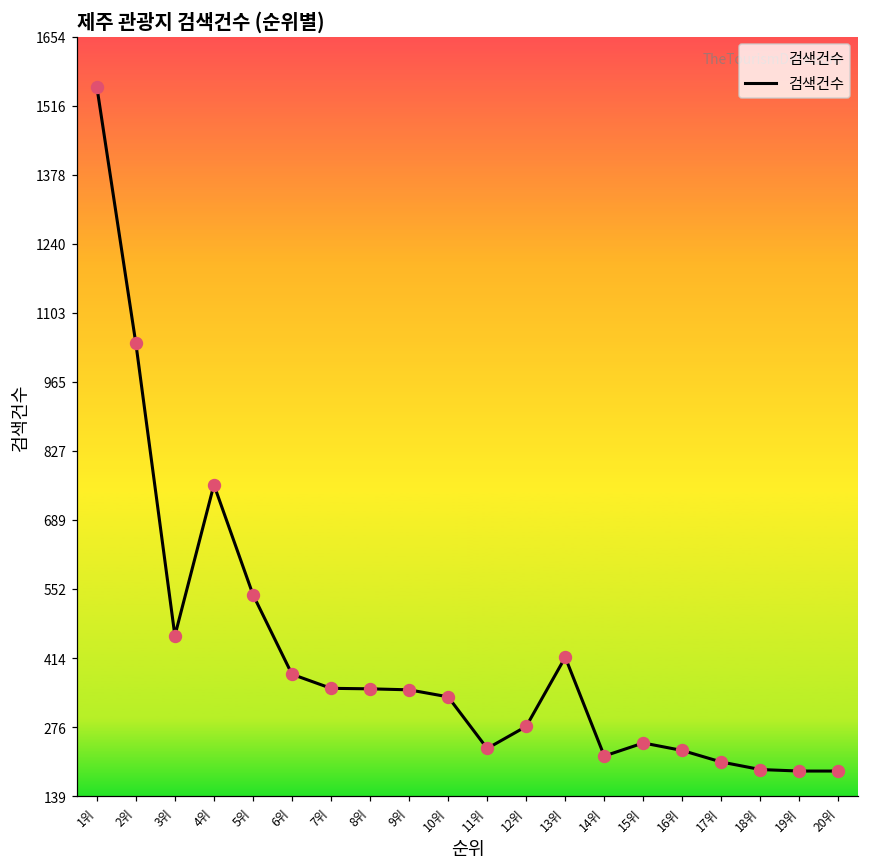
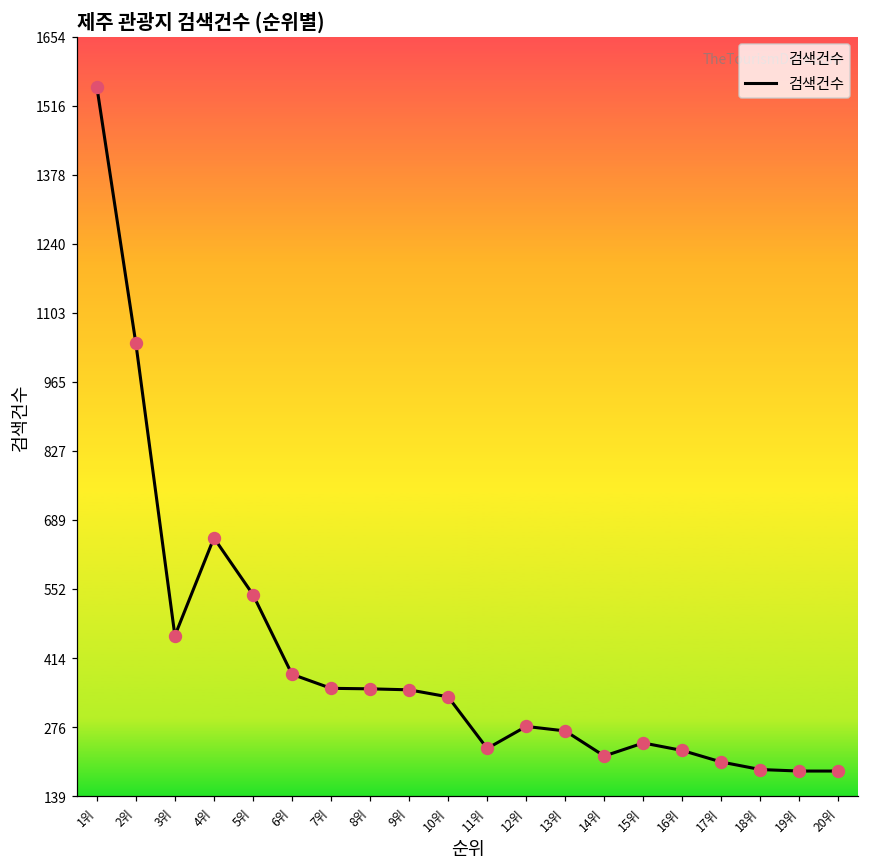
  {
    "1위": 1550,
    "2위": 1040,
    "3위": 460,
-   "4위": 760,
+   "4위": 650,
    "5위": 540,
    "6위": 380,
    "7위": 350,
    "8위": 350,
    "9위": 350,
    "10위": 340,
    "11위": 230,
    "12위": 280,
-   "13위": 420,
+   "13위": 270,
    "14위": 220,
    "15위": 250,
    "16위": 230,
    "17위": 210,
    "18위": 190,
    "19위": 190,
    "20위": 190
  }
